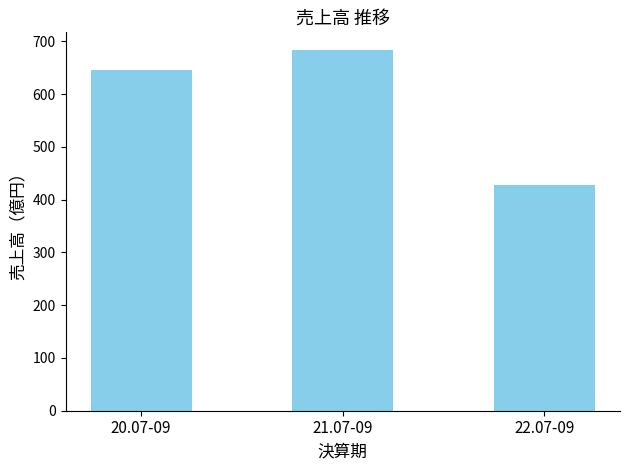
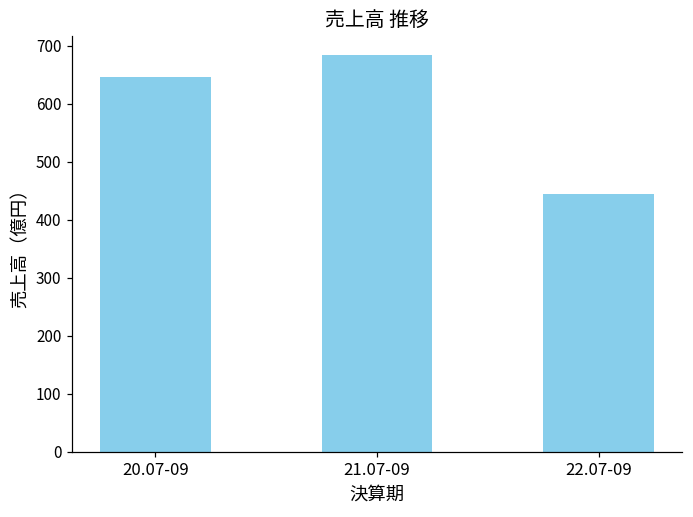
  {
    "20.07-09": 650,
    "21.07-09": 680,
-   "22.07-09": 430
+   "22.07-09": 450
  }
